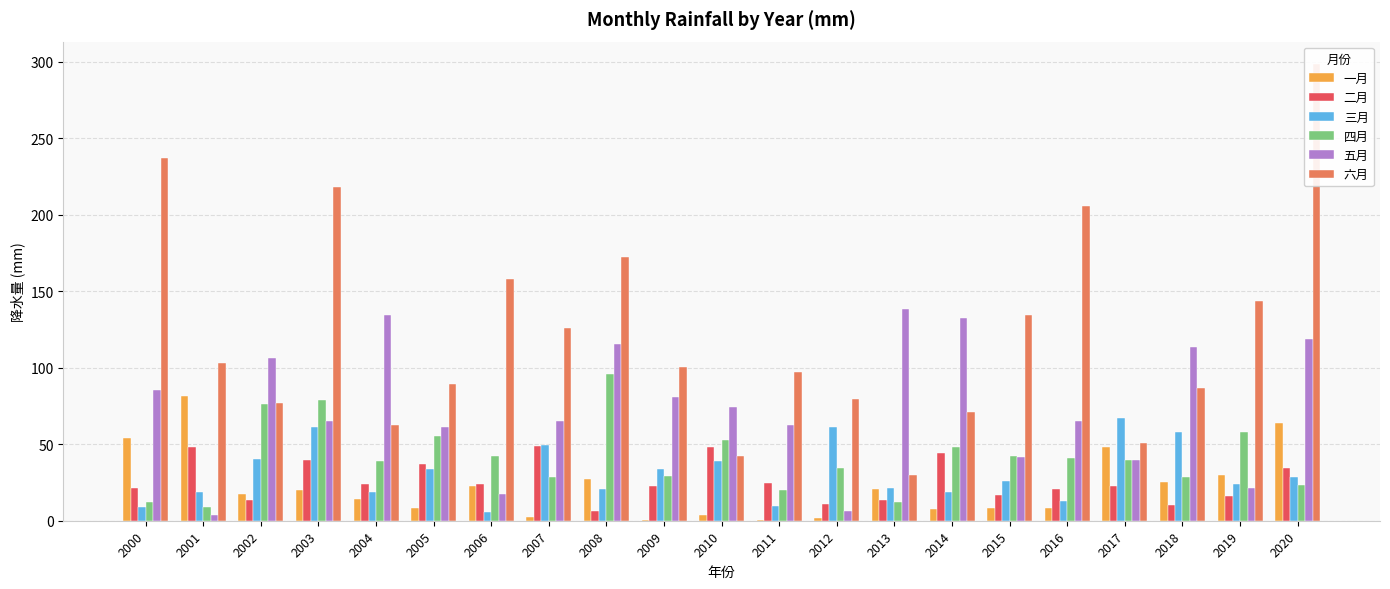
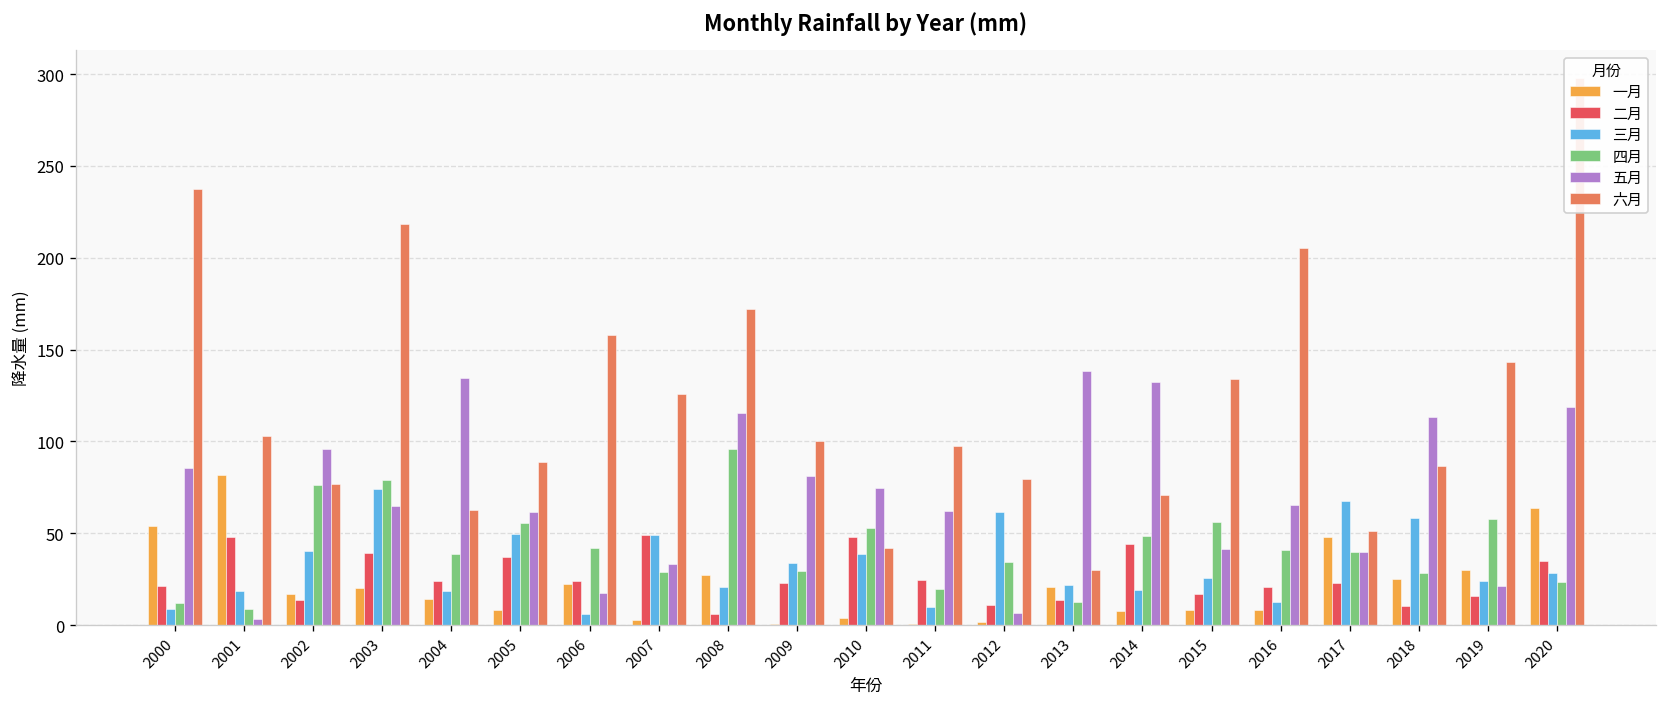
  {
    "三月": {
      "2000": 9,
      "2001": 18,
      "2002": 40,
-     "2003": 61,
+     "2003": 74,
      "2004": 19,
-     "2005": 34,
+     "2005": 49,
      "2006": 6,
      "2007": 49,
      "2008": 21,
      "2009": 34,
      "2010": 39,
      "2011": 10,
      "2012": 61,
      "2013": 22,
      "2014": 19,
      "2015": 26,
      "2016": 13,
      "2017": 67,
      "2018": 58,
      "2019": 24,
      "2020": 29
    },
    "四月": {
      "2000": 12,
      "2001": 9,
      "2002": 76,
      "2003": 79,
      "2004": 39,
      "2005": 56,
      "2006": 42,
      "2007": 29,
      "2008": 96,
      "2009": 29,
      "2010": 53,
      "2011": 20,
      "2012": 34,
      "2013": 12,
      "2014": 48,
-     "2015": 42,
+     "2015": 56,
      "2016": 41,
      "2017": 40,
      "2018": 29,
      "2019": 58,
      "2020": 23
    },
    "五月": {
      "2000": 85,
      "2001": 4,
-     "2002": 106,
+     "2002": 96,
      "2003": 65,
      "2004": 134,
      "2005": 61,
      "2006": 17,
-     "2007": 65,
+     "2007": 33,
      "2008": 116,
      "2009": 81,
      "2010": 74,
      "2011": 62,
      "2012": 6,
      "2013": 138,
      "2014": 132,
      "2015": 41,
      "2016": 65,
      "2017": 40,
      "2018": 113,
      "2019": 21,
      "2020": 119
    }
  }
